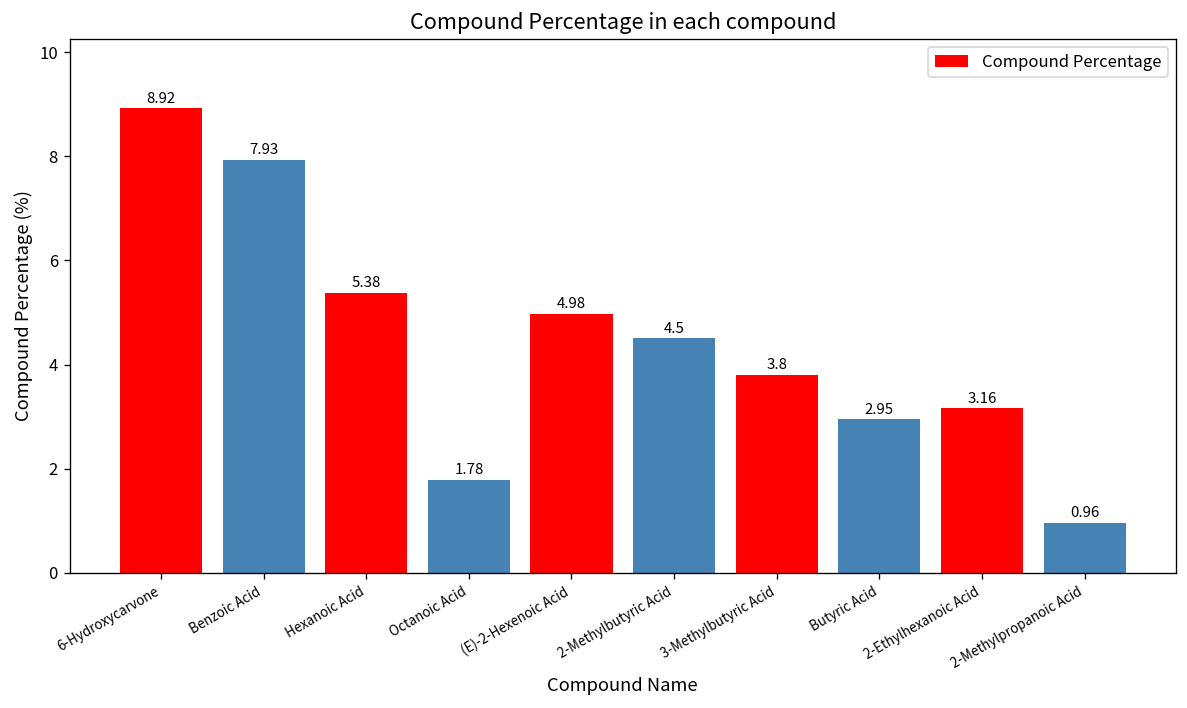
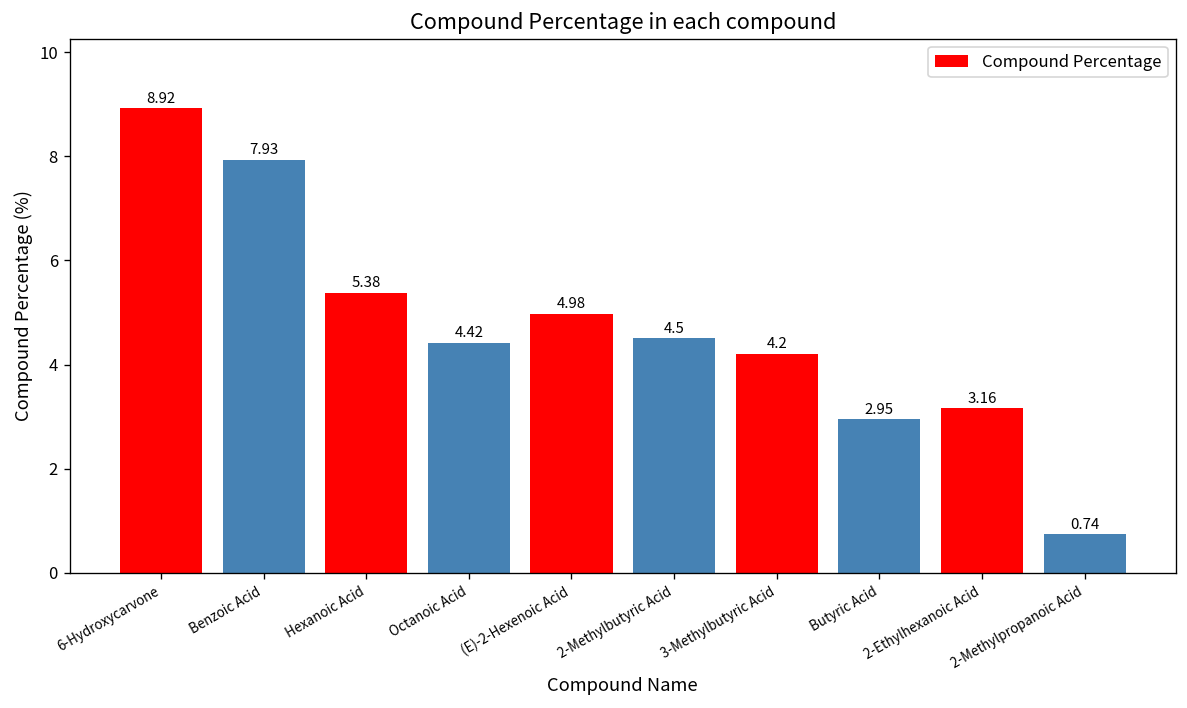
  {
    "6-Hydroxycarvone": 8.92,
    "Benzoic Acid": 7.93,
    "Hexanoic Acid": 5.38,
-   "Octanoic Acid": 1.78,
+   "Octanoic Acid": 4.42,
    "(E)-2-Hexenoic Acid": 4.98,
    "2-Methylbutyric Acid": 4.5,
-   "3-Methylbutyric Acid": 3.8,
+   "3-Methylbutyric Acid": 4.2,
    "Butyric Acid": 2.95,
    "2-Ethylhexanoic Acid": 3.16,
-   "2-Methylpropanoic Acid": 0.96
+   "2-Methylpropanoic Acid": 0.74
  }
